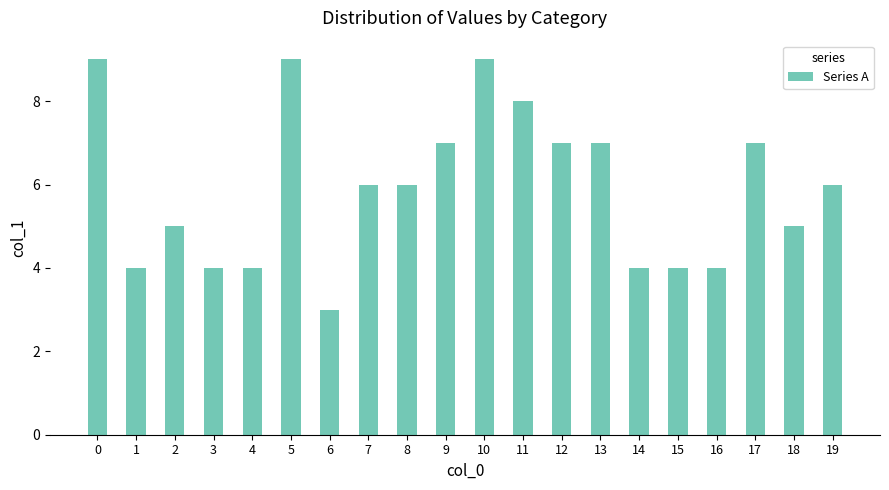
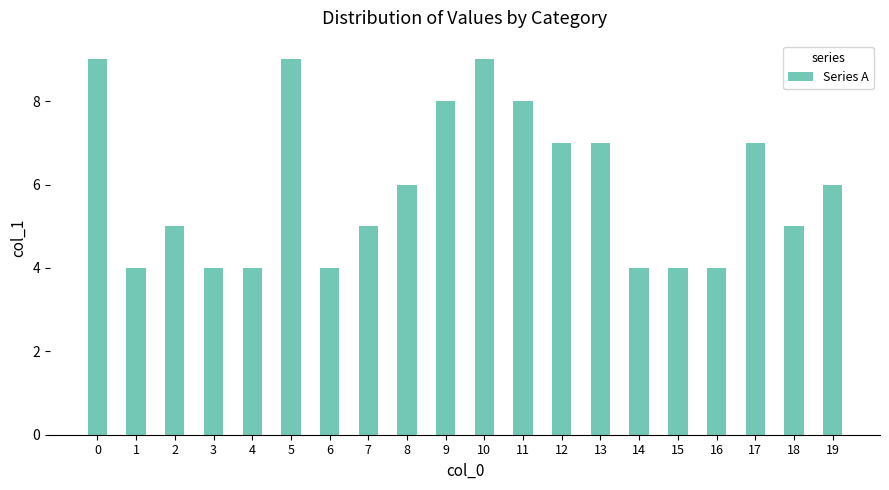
  {
    "0": 9,
    "1": 4,
    "2": 5,
    "3": 4,
    "4": 4,
    "5": 9,
-   "6": 3,
-   "7": 6,
+   "6": 4,
+   "7": 5,
    "8": 6,
-   "9": 7,
+   "9": 8,
    "10": 9,
    "11": 8,
    "12": 7,
    "13": 7,
    "14": 4,
    "15": 4,
    "16": 4,
    "17": 7,
    "18": 5,
    "19": 6
  }
